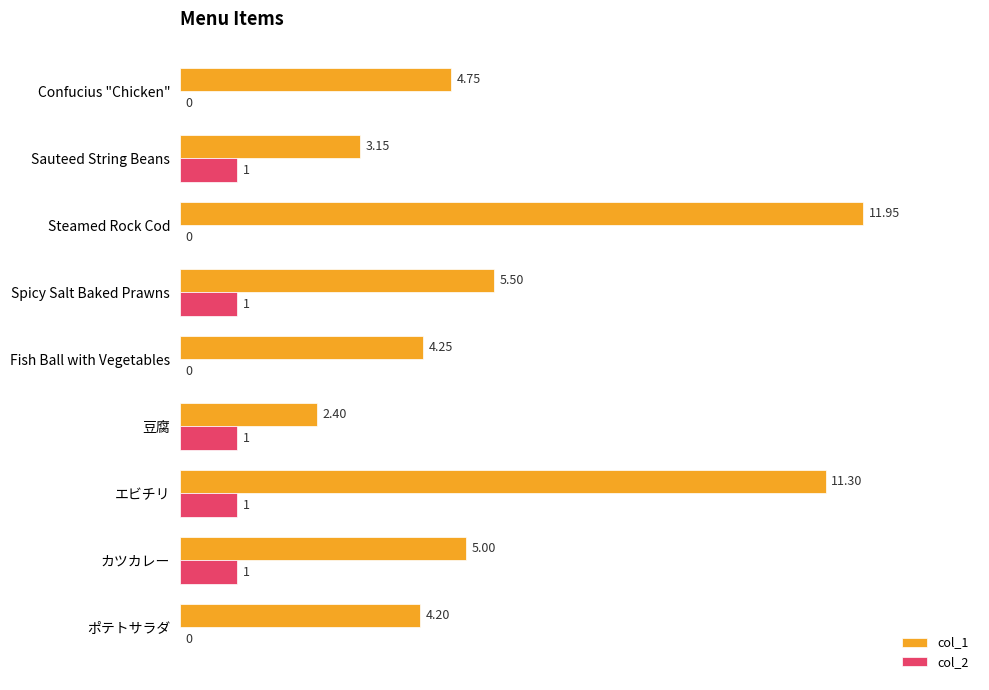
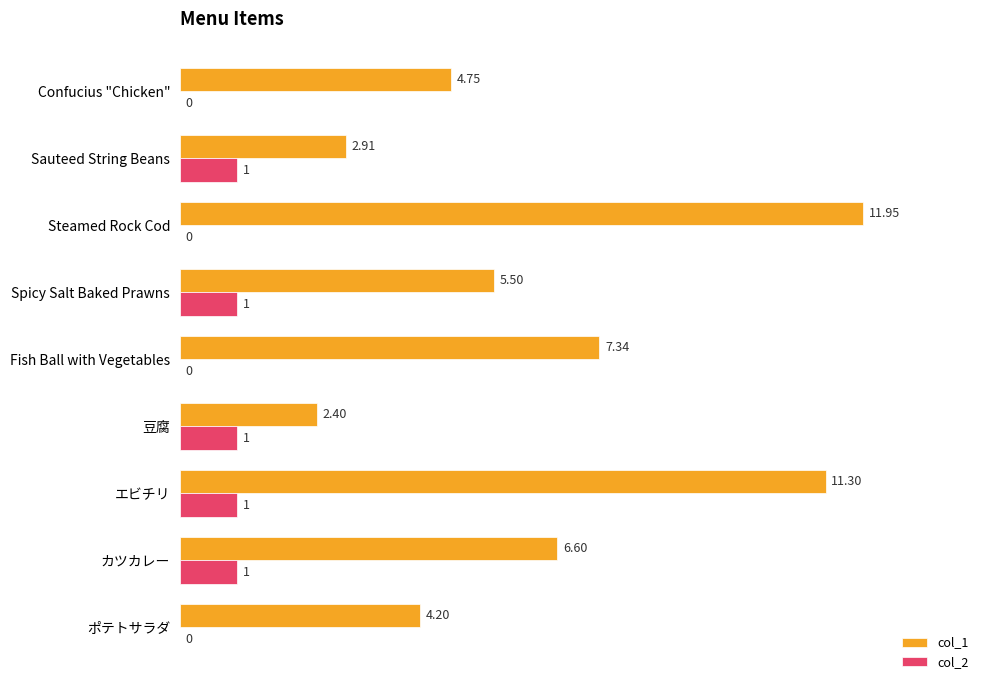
  {
    "col_1": {
      "Confucius \"Chicken\"": 4.75,
-     "Sauteed String Beans": 3.15,
+     "Sauteed String Beans": 2.91,
      "Steamed Rock Cod": 11.95,
      "Spicy Salt Baked Prawns": 5.50,
-     "Fish Ball with Vegetables": 4.25,
+     "Fish Ball with Vegetables": 7.34,
      "豆腐": 2.40,
      "エビチリ": 11.30,
-     "カツカレー": 5.00,
+     "カツカレー": 6.60,
      "ポテトサラダ": 4.20
    },
    "col_2": {
      "Confucius \"Chicken\"": 0,
      "Sauteed String Beans": 1,
      "Steamed Rock Cod": 0,
      "Spicy Salt Baked Prawns": 1,
      "Fish Ball with Vegetables": 0,
      "豆腐": 1,
      "エビチリ": 1,
      "カツカレー": 1,
      "ポテトサラダ": 0
    }
  }
